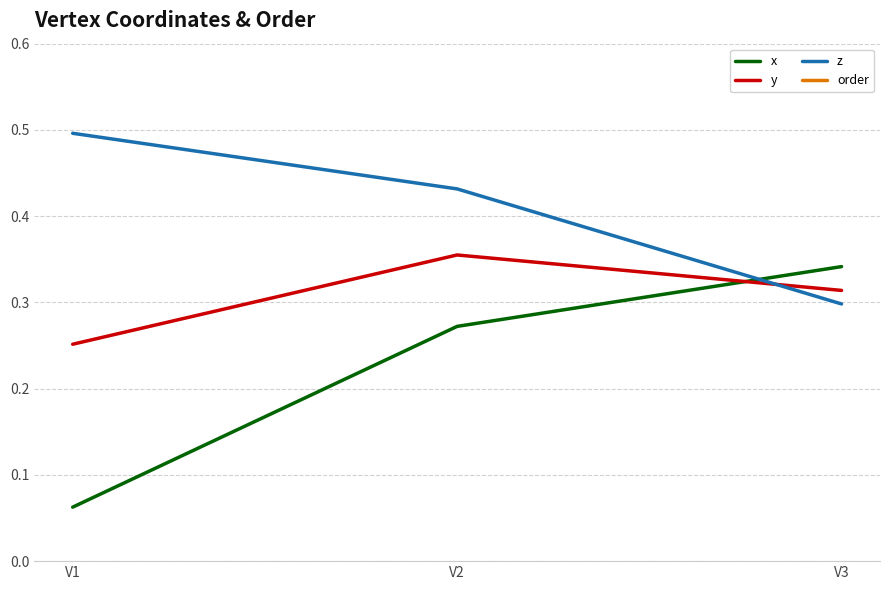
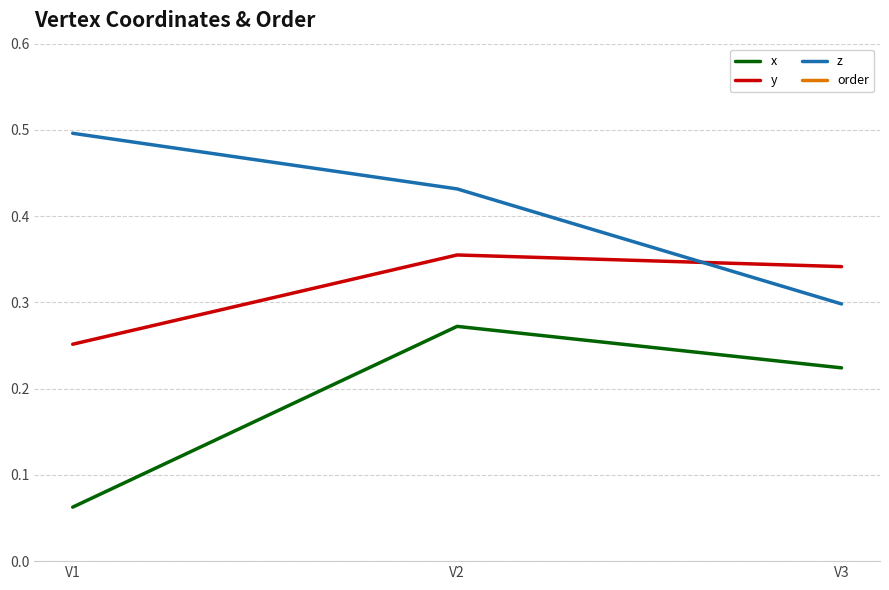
  {
    "x": {
      "V1": 0.06,
      "V2": 0.27,
-     "V3": 0.34
+     "V3": 0.22
    },
    "y": {
      "V1": 0.25,
      "V2": 0.36,
-     "V3": 0.31
+     "V3": 0.34
    },
    "z": {
      "V1": 0.50,
      "V2": 0.43,
      "V3": 0.30
    }
  }
